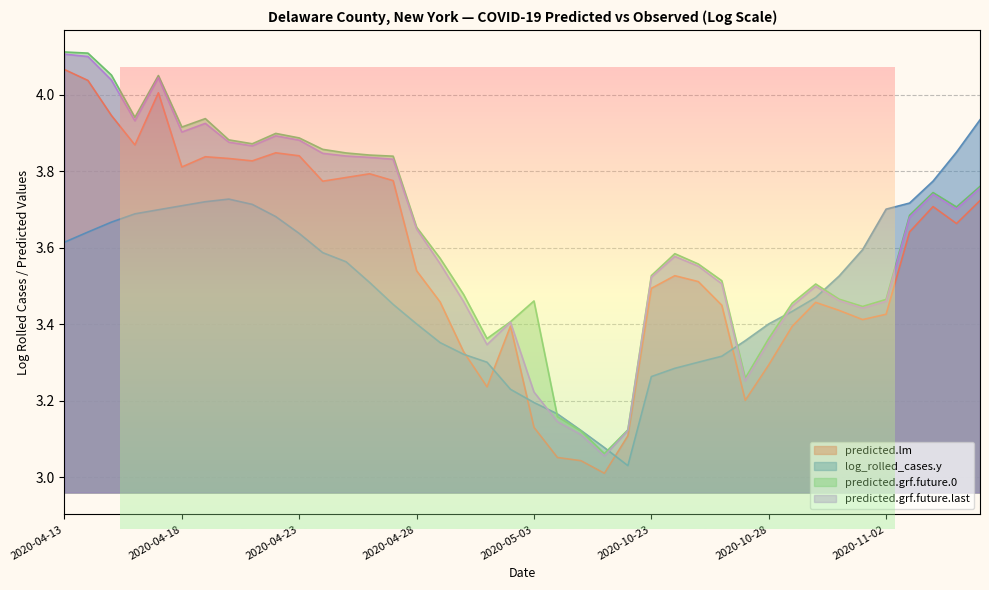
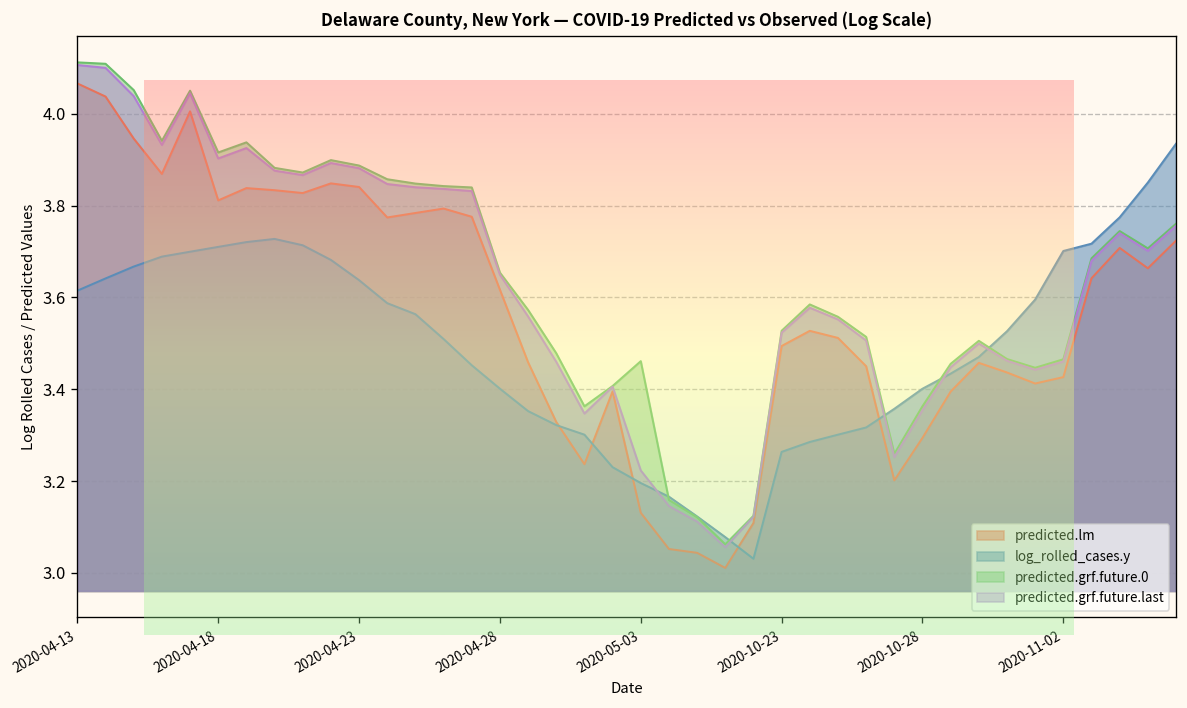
  {
    "predicted.lm": {
      "2020-04-13": 4.07,
      "2020-04-18": 3.81,
      "2020-04-23": 3.84,
-     "2020-04-28": 3.54,
+     "2020-04-28": 3.62,
      "2020-05-03": 3.13,
      "2020-10-23": 3.49,
      "2020-10-28": 3.29,
      "2020-11-02": 3.43
    },
    "log_rolled_cases.y": {
      "2020-04-13": 3.61,
      "2020-04-18": 3.71,
      "2020-04-23": 3.64,
      "2020-04-28": 3.40,
      "2020-05-03": 3.20,
      "2020-10-23": 3.26,
      "2020-10-28": 3.40,
      "2020-11-02": 3.70
    },
    "predicted.grf.future.0": {
      "2020-04-18": 3.92,
      "2020-05-03": 3.46,
      "2020-10-28": 3.36
    },
    "predicted.grf.future.last": {
      "2020-04-18": 3.90,
      "2020-05-03": 3.22,
      "2020-10-28": 3.35
    }
  }
